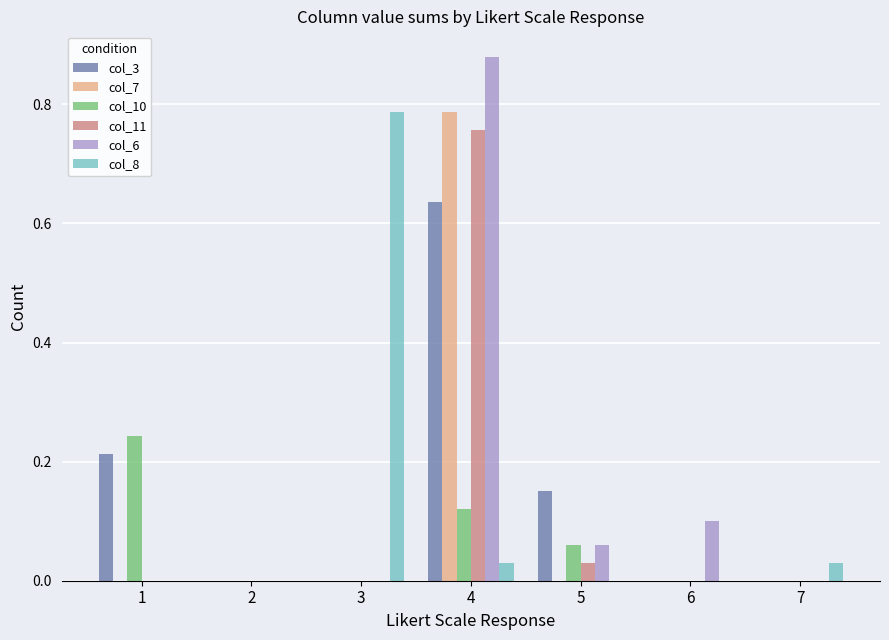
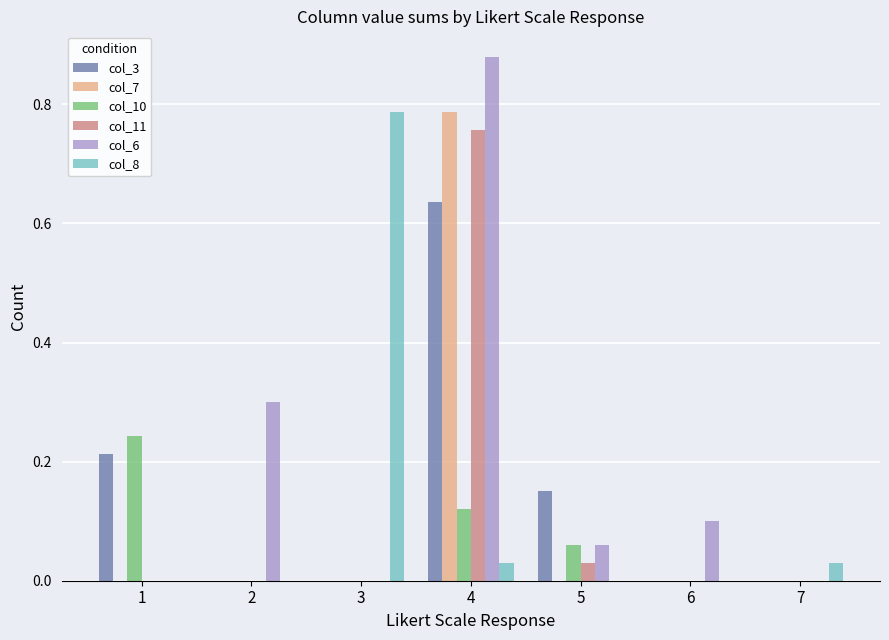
  {
    "col_3": {
      "1": 0.21,
      "2": 0.0,
      "3": 0.0,
      "4": 0.64,
      "5": 0.15,
      "6": 0.0,
      "7": 0.0
    },
    "col_10": {
      "1": 0.24,
      "2": 0.0,
      "3": 0.0,
      "4": 0.12,
      "5": 0.06,
      "6": 0.0,
      "7": 0.0
    },
    "col_6": {
      "1": 0.0,
-     "2": 0.0,
+     "2": 0.3,
      "3": 0.0,
      "4": 0.88,
      "5": 0.06,
      "6": 0.1,
      "7": 0.0
    },
    "col_8": {
      "1": 0.0,
      "2": 0.0,
      "3": 0.79,
      "4": 0.03,
      "5": 0.0,
      "6": 0.0,
      "7": 0.03
    }
  }
